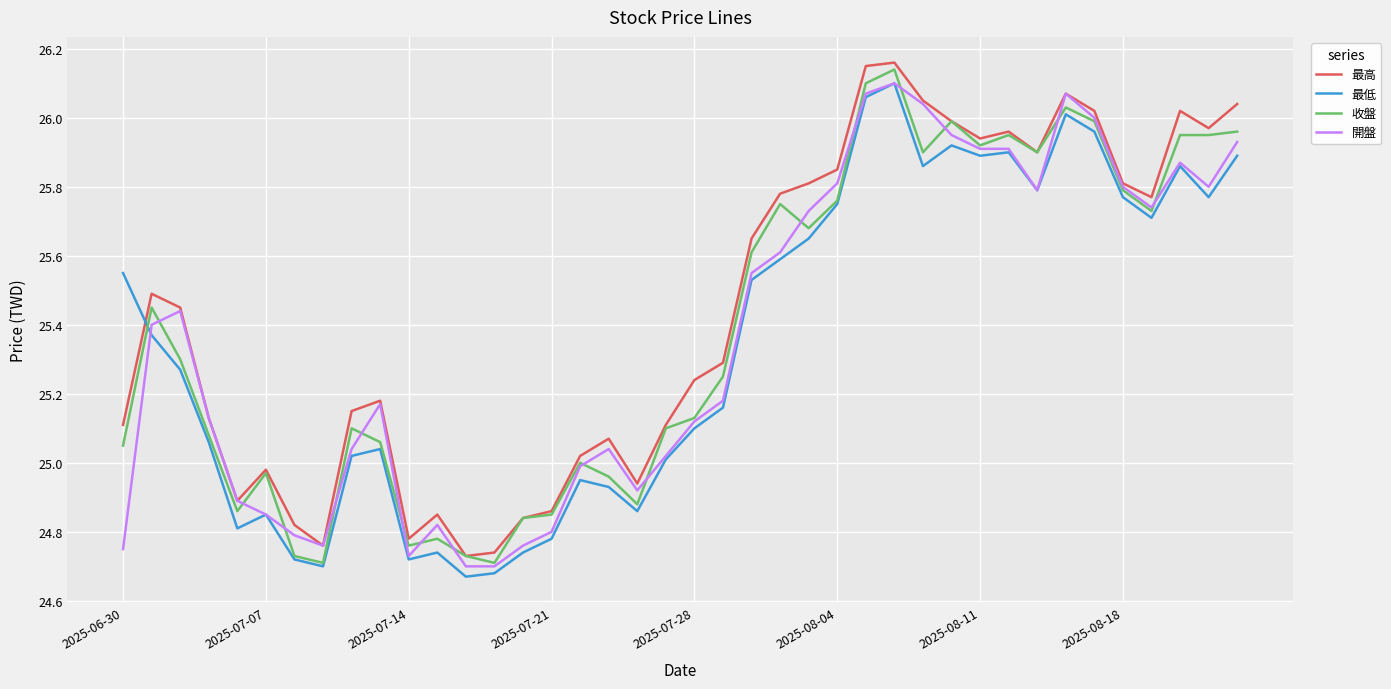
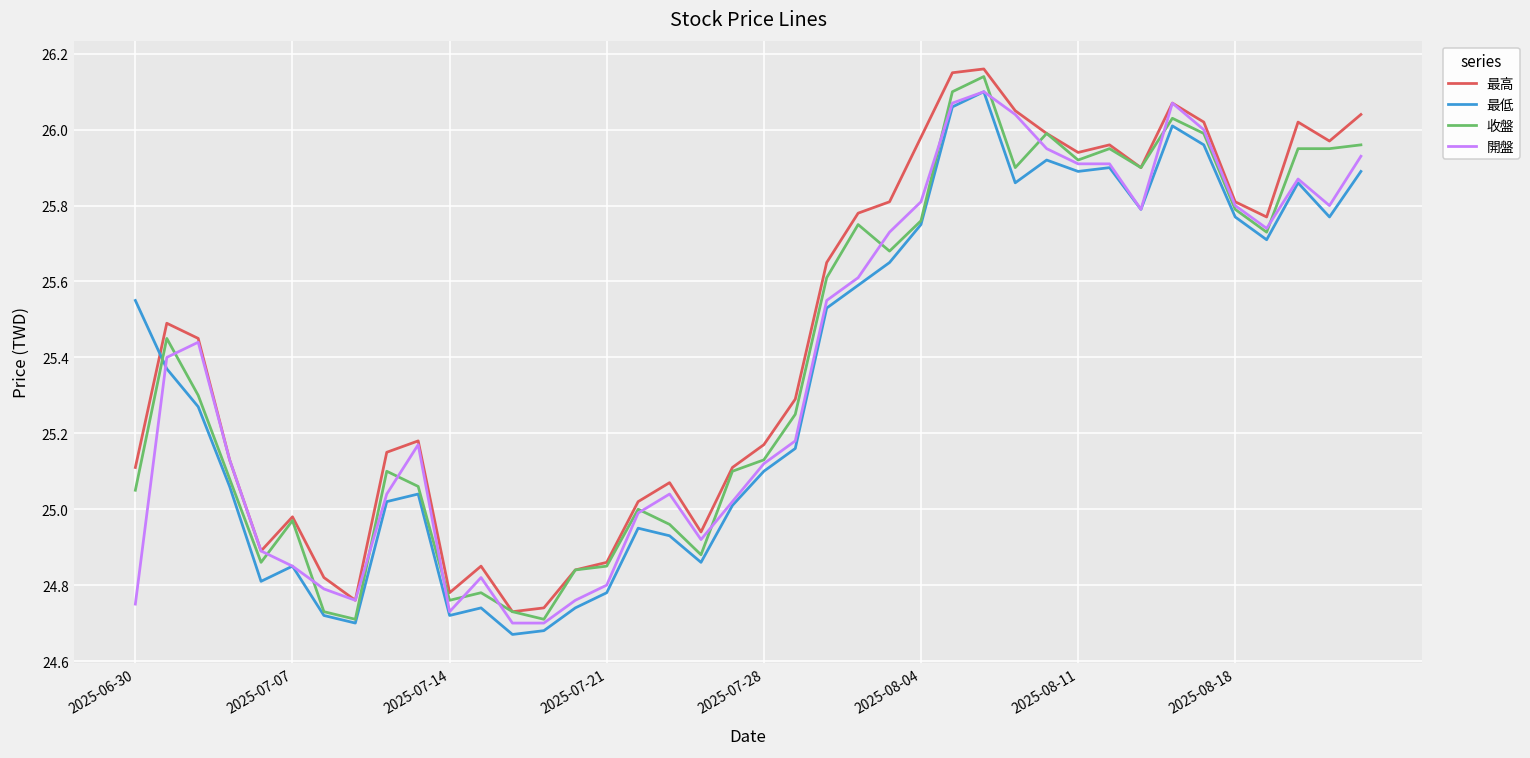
  {
    "最高": {
      "2025-06-30": 25.11,
      "2025-07-07": 24.98,
      "2025-07-14": 24.78,
      "2025-07-21": 24.86,
-     "2025-07-28": 25.24,
-     "2025-08-04": 25.85,
+     "2025-07-28": 25.17,
+     "2025-08-04": 25.98,
      "2025-08-11": 25.94,
      "2025-08-18": 25.81
    },
    "最低": {
      "2025-06-30": 25.55,
      "2025-07-14": 24.72,
      "2025-07-21": 24.78,
      "2025-07-28": 25.10,
      "2025-08-04": 25.75,
      "2025-08-11": 25.89,
      "2025-08-18": 25.77
    },
    "收盤": {
      "2025-06-30": 25.05,
      "2025-07-07": 24.97,
      "2025-07-14": 24.76,
      "2025-07-21": 24.85,
      "2025-07-28": 25.13,
      "2025-08-04": 25.76,
      "2025-08-11": 25.92,
      "2025-08-18": 25.79
    },
    "開盤": {
      "2025-06-30": 24.75,
      "2025-07-14": 24.73,
      "2025-07-21": 24.80,
      "2025-07-28": 25.12,
      "2025-08-04": 25.81,
      "2025-08-11": 25.91,
      "2025-08-18": 25.80
    }
  }
